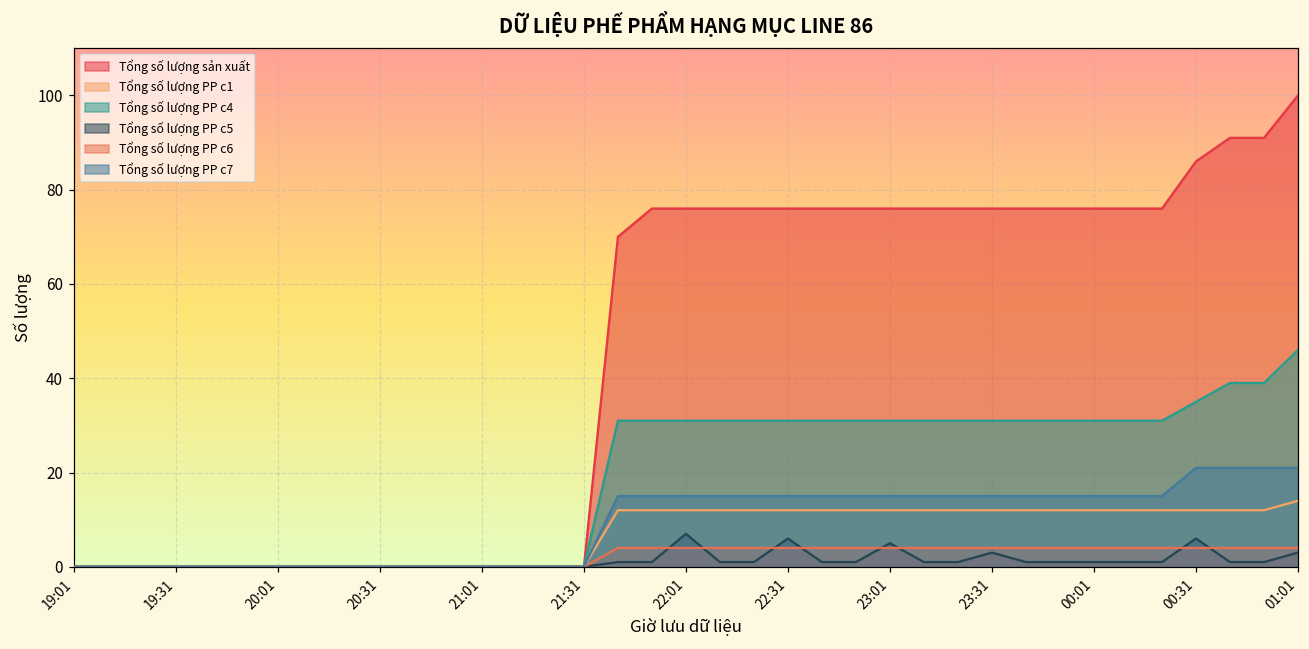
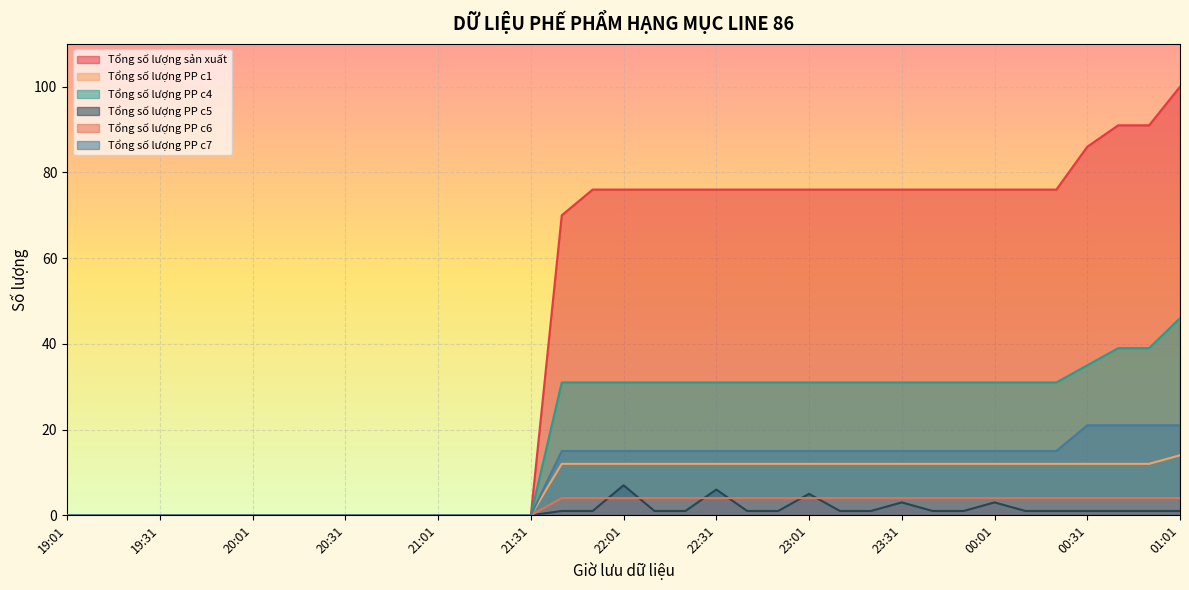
  {
    "Tổng số lượng PP c5": {
      "22:01": 7,
      "22:31": 6,
      "23:01": 5,
      "23:31": 3,
-     "00:01": 1,
-     "00:31": 6,
-     "01:01": 3
+     "00:01": 3,
+     "00:31": 1,
+     "01:01": 1
    }
  }
